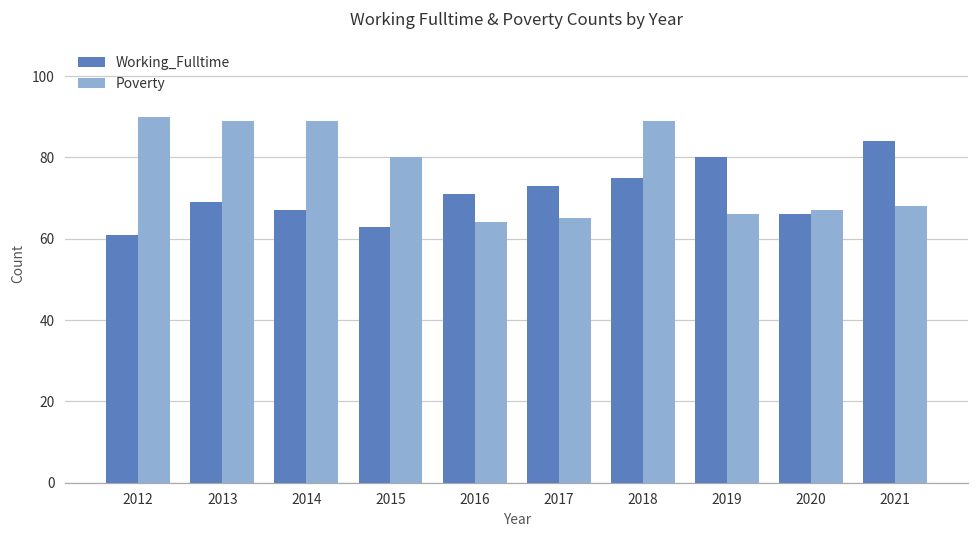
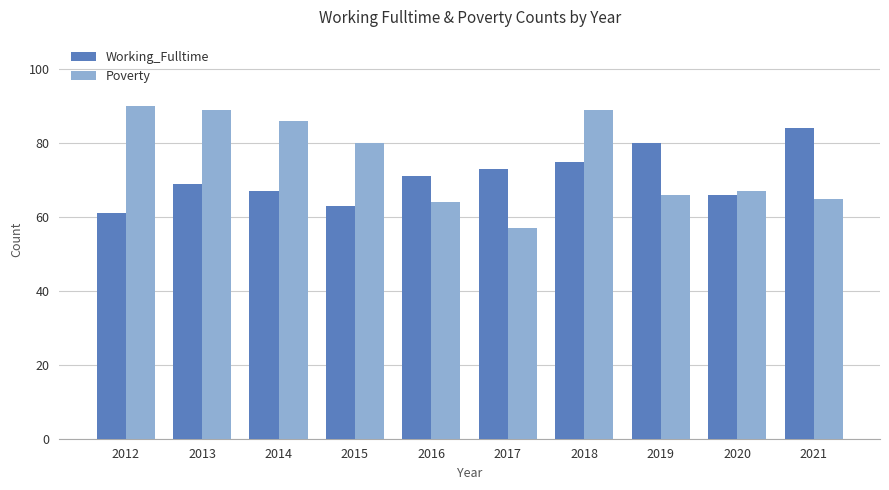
  {
    "Working_Fulltime": {
      "2012": 61,
      "2013": 69,
      "2014": 67,
      "2015": 63,
      "2016": 71,
      "2017": 73,
      "2018": 75,
      "2019": 80,
      "2020": 66,
      "2021": 84
    },
    "Poverty": {
      "2012": 90,
      "2013": 89,
-     "2014": 89,
+     "2014": 86,
      "2015": 80,
      "2016": 64,
-     "2017": 65,
+     "2017": 57,
      "2018": 89,
      "2019": 66,
      "2020": 67,
-     "2021": 68
+     "2021": 65
    }
  }
